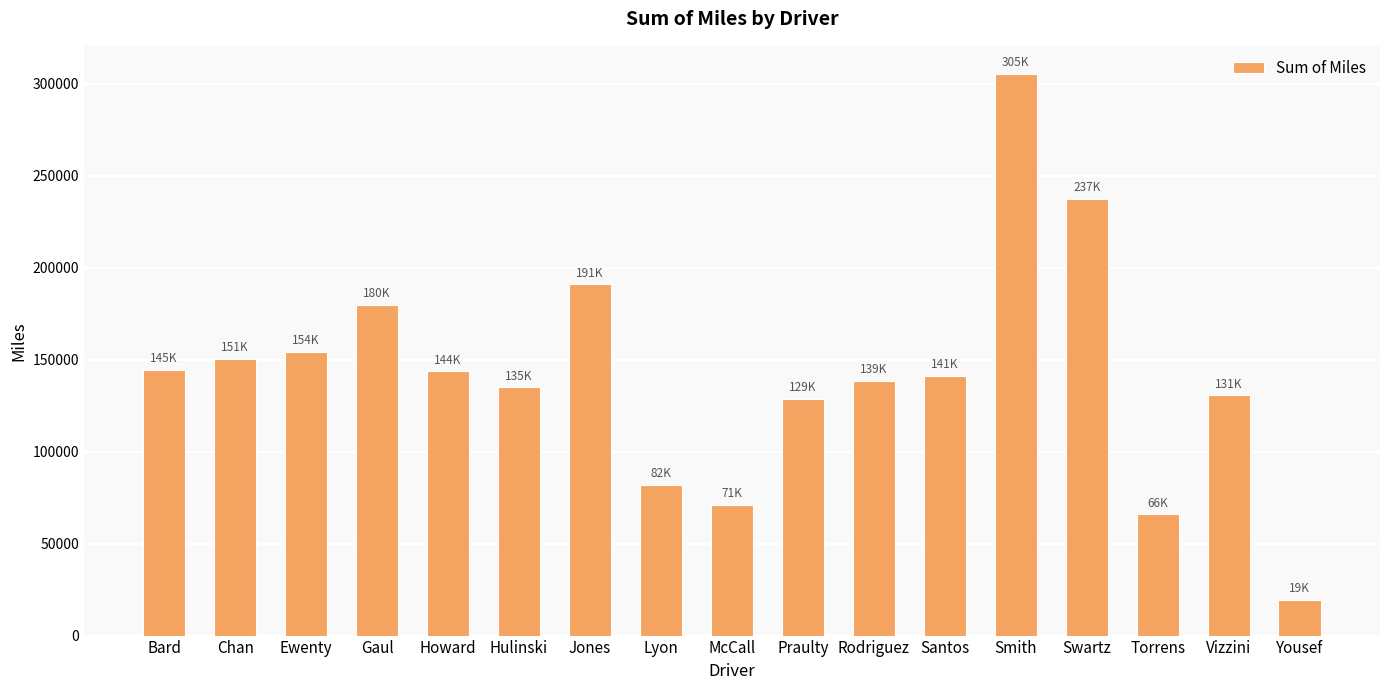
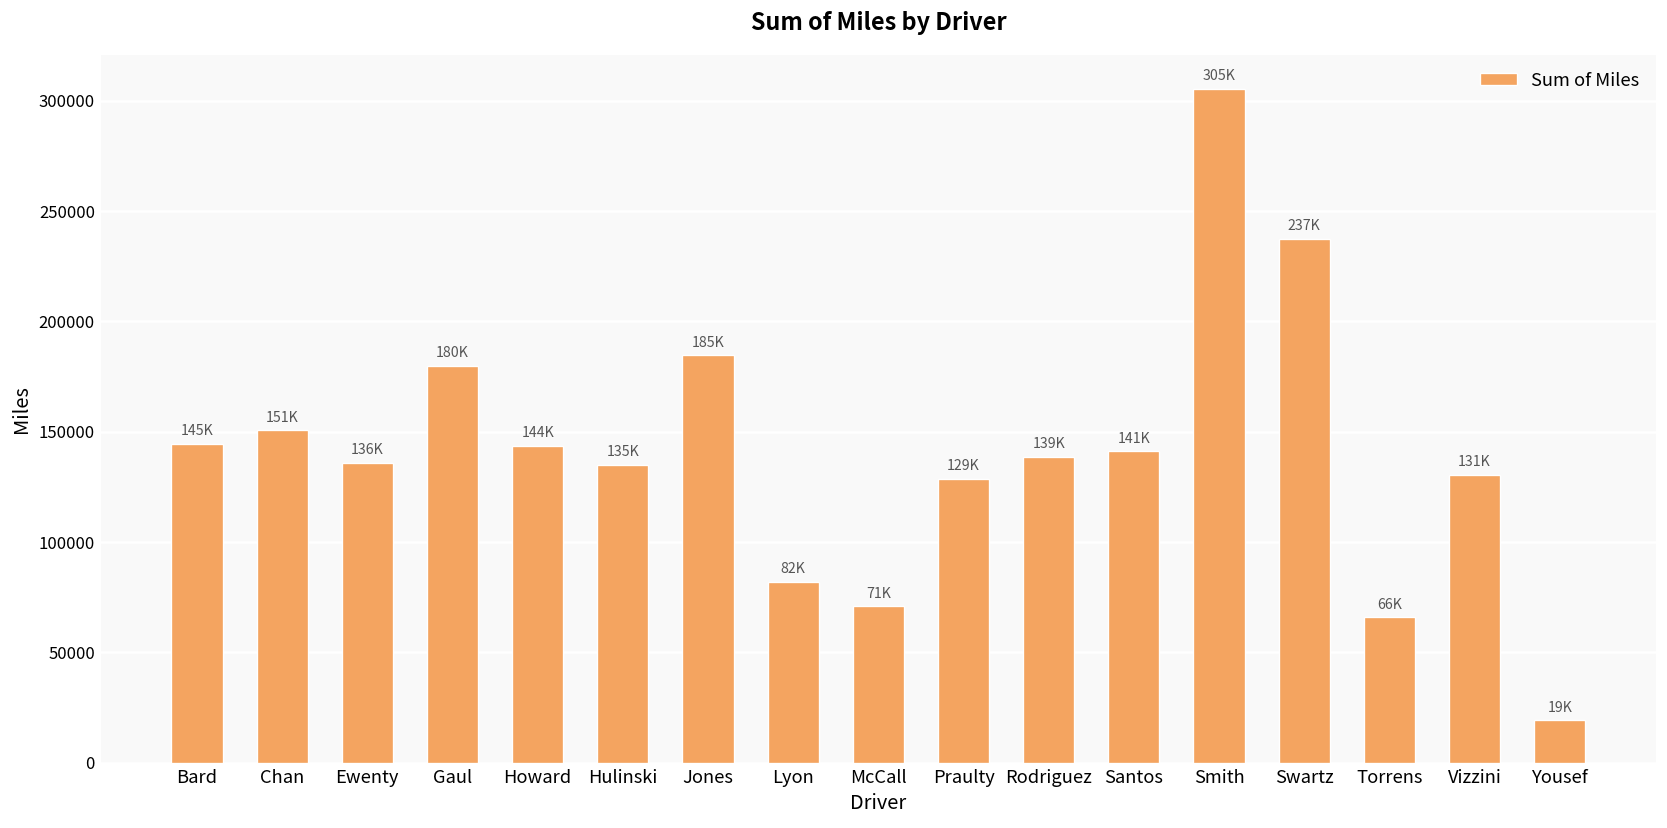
  {
    "Bard": "145K",
    "Chan": "151K",
-   "Ewenty": "154K",
+   "Ewenty": "136K",
    "Gaul": "180K",
    "Howard": "144K",
    "Hulinski": "135K",
-   "Jones": "191K",
+   "Jones": "185K",
    "Lyon": "82K",
    "McCall": "71K",
    "Praulty": "129K",
    "Rodriguez": "139K",
    "Santos": "141K",
    "Smith": "305K",
    "Swartz": "237K",
    "Torrens": "66K",
    "Vizzini": "131K",
    "Yousef": "19K"
  }
